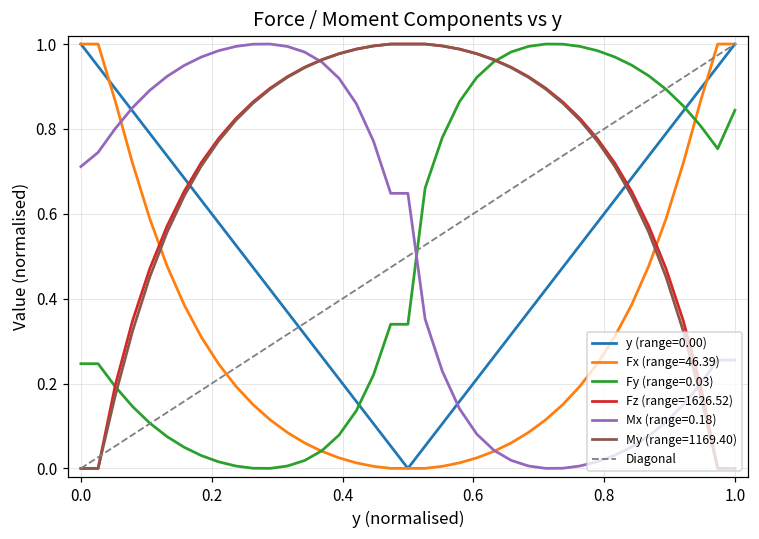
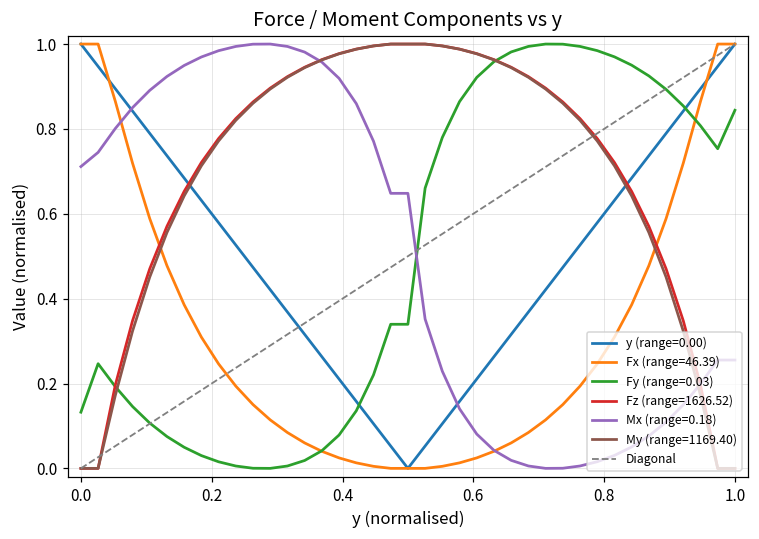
  {
    "Fy (range=0.03)": {
-     "0.0": 0.25,
+     "0.0": 0.13,
      "1.0": 0.84
    },
    "Mx (range=0.18)": {
      "0.0": 0.71
    }
  }
